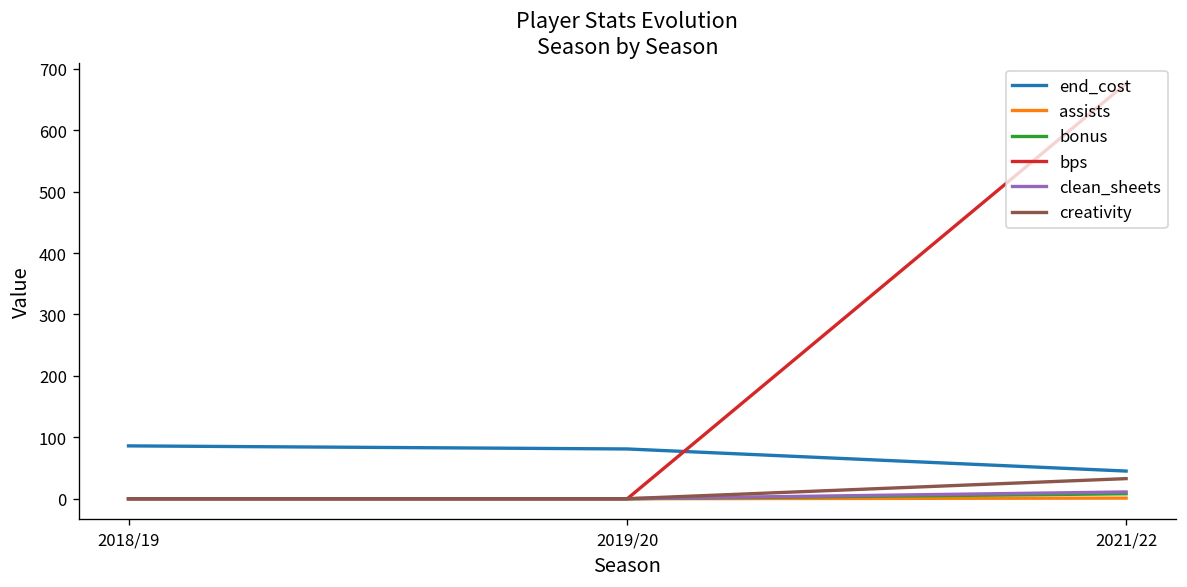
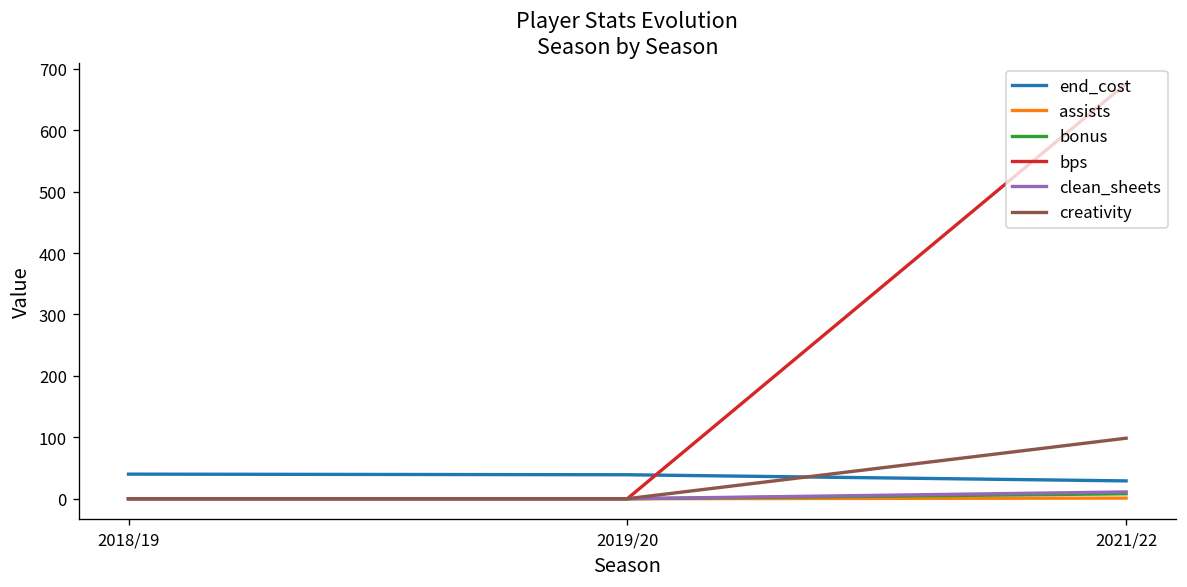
  {
    "end_cost": {
-     "2018/19": 90,
-     "2019/20": 80,
-     "2021/22": 50
+     "2018/19": 40,
+     "2019/20": 40,
+     "2021/22": 30
    },
    "assists": {
      "2021/22": 0
    },
    "creativity": {
-     "2021/22": 30
+     "2021/22": 100
    }
  }
